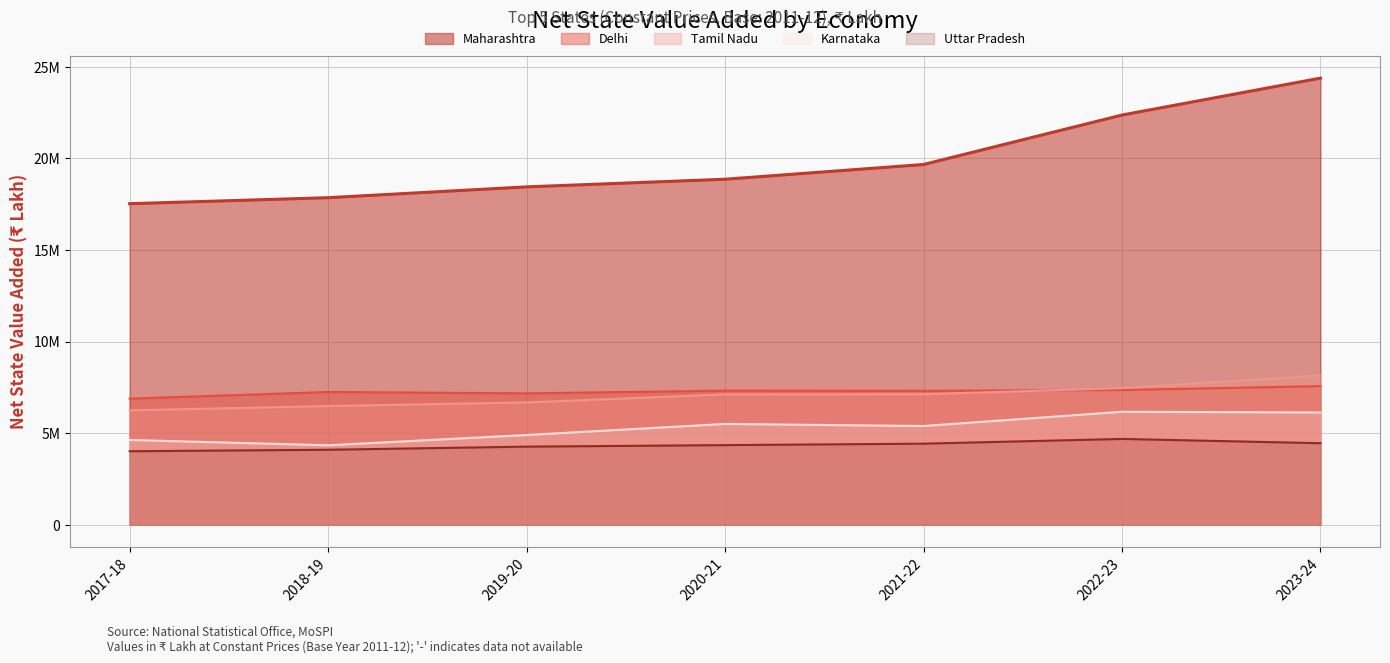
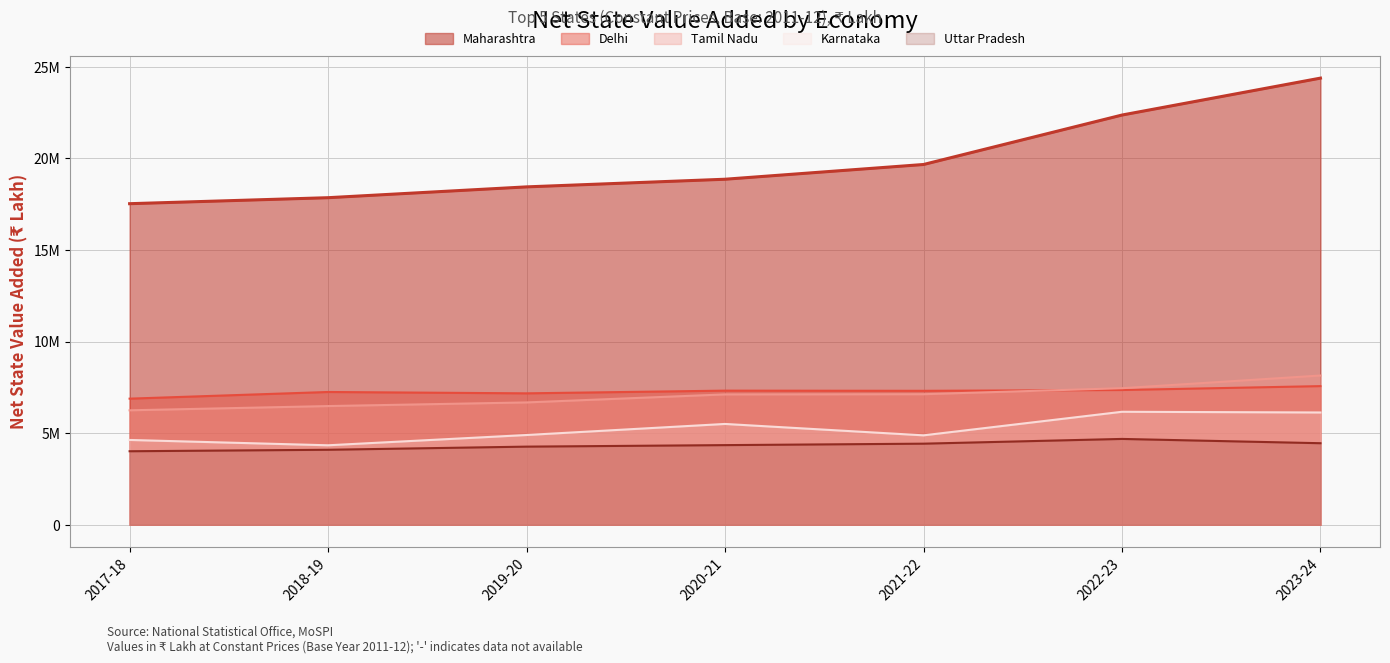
  {
    "Karnataka": {
      "2017-18": 4600000,
      "2018-19": 4300000,
      "2019-20": 4900000,
      "2020-21": 5500000,
-     "2021-22": 5400000,
+     "2021-22": 4900000,
      "2022-23": 6200000,
      "2023-24": 6100000
    }
  }
